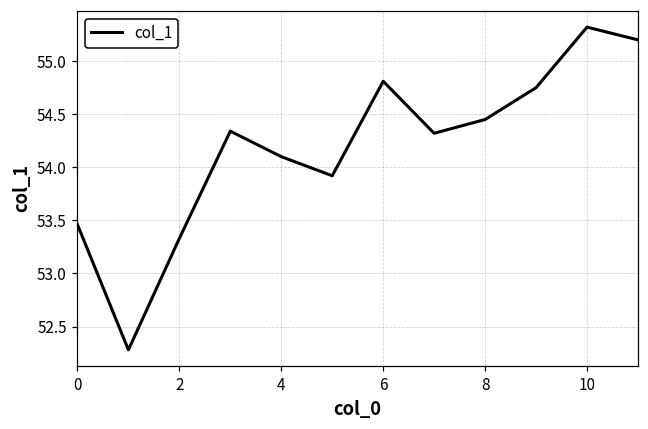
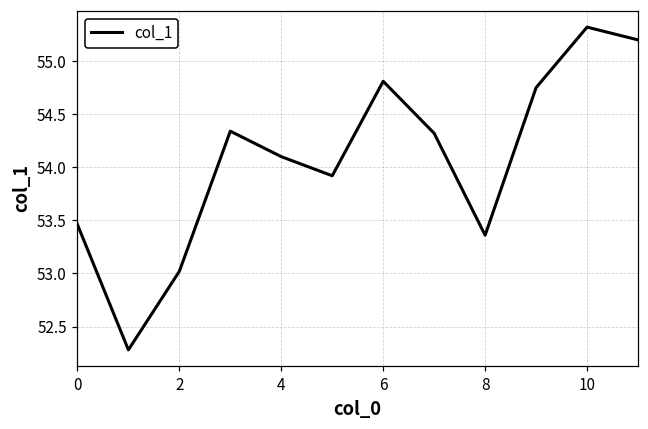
  {
    "0": 53.5,
-   "2": 53.3,
+   "2": 53.0,
    "4": 54.1,
    "6": 54.8,
-   "8": 54.5,
+   "8": 53.4,
    "10": 55.3
  }
